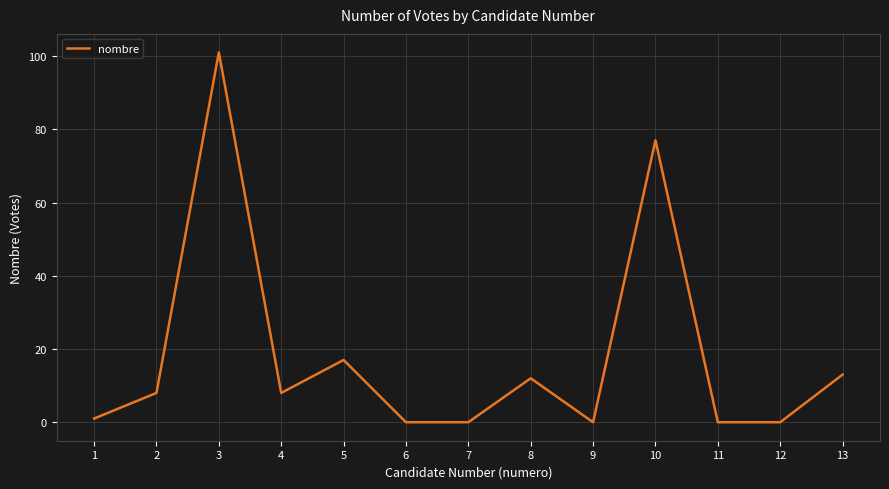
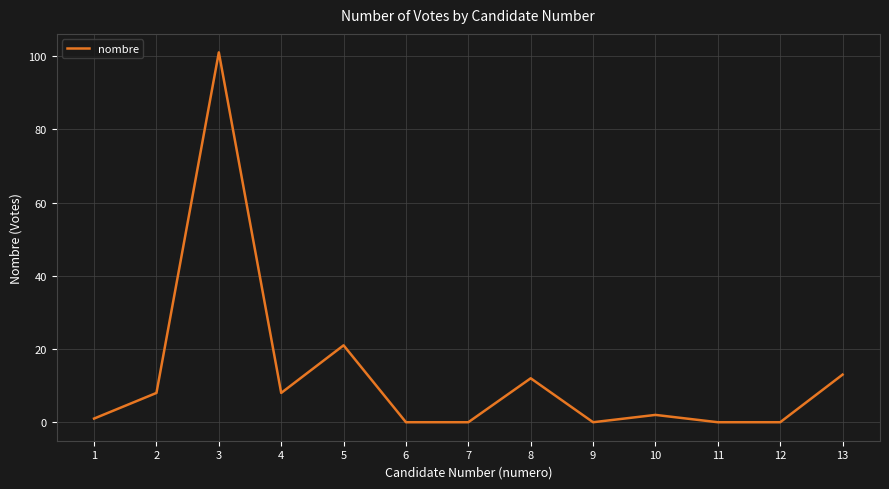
  {
    "1": 1,
    "2": 8,
    "3": 101,
    "4": 8,
-   "5": 17,
+   "5": 21,
    "6": 0,
    "7": 0,
    "8": 12,
    "9": 0,
-   "10": 77,
+   "10": 2,
    "11": 0,
    "12": 0,
    "13": 13
  }
